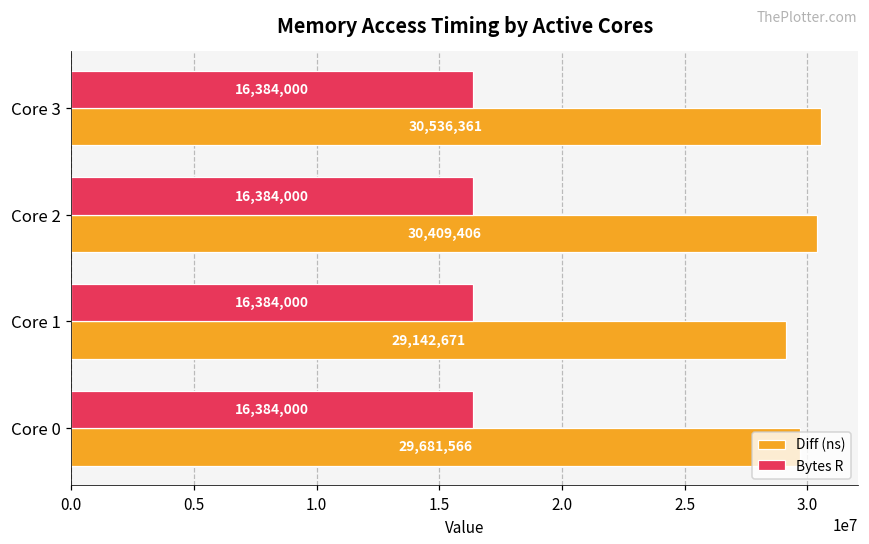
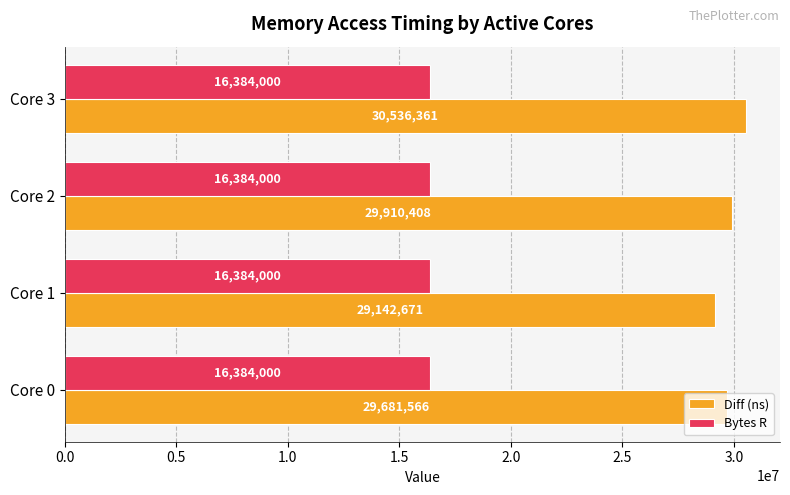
  {
    "Diff (ns)": {
      "Core 3": "30,536,361",
-     "Core 2": "30,409,406",
+     "Core 2": "29,910,408",
      "Core 1": "29,142,671"
    },
    "Bytes R": {
      "Core 3": "16,384,000",
      "Core 2": "16,384,000",
      "Core 1": "16,384,000",
      "Core 0": "16,384,000"
    }
  }
